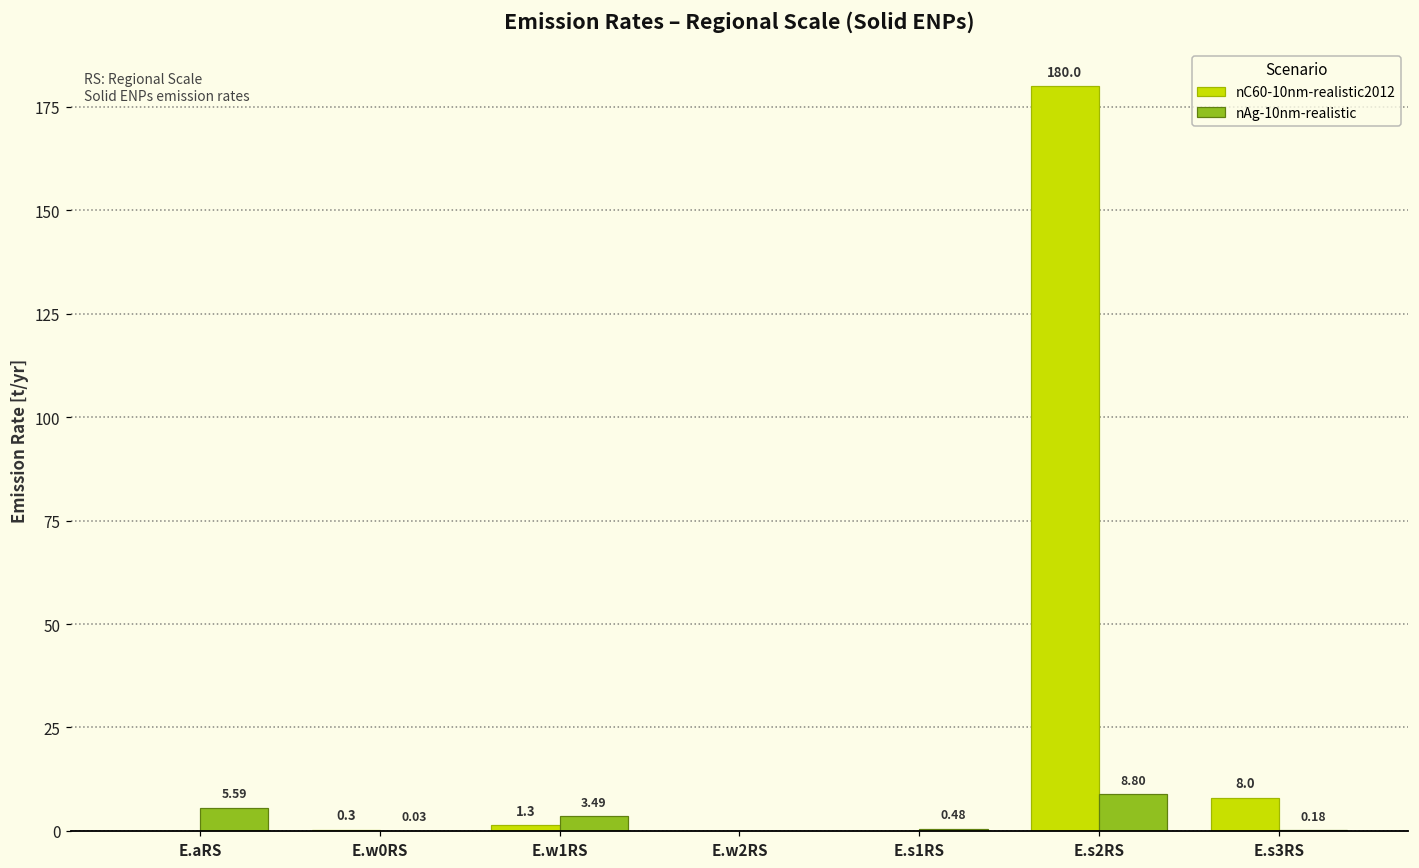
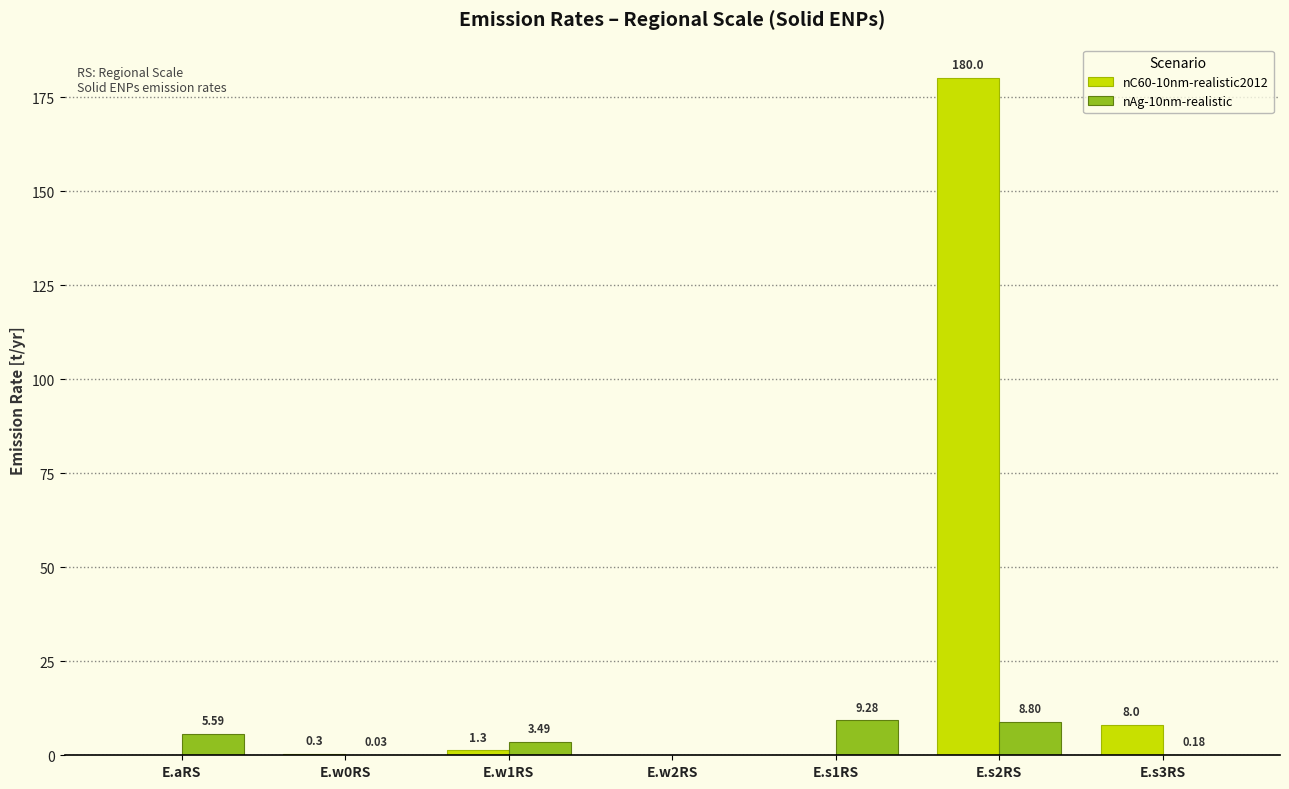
  {
    "nC60-10nm-realistic2012": {
      "E.w0RS": 0.3,
      "E.w1RS": 1.3,
      "E.s2RS": 180.0,
      "E.s3RS": 8.0
    },
    "nAg-10nm-realistic": {
      "E.aRS": 5.59,
      "E.w0RS": 0.03,
      "E.w1RS": 3.49,
-     "E.s1RS": 0.48,
+     "E.s1RS": 9.28,
      "E.s2RS": 8.80,
      "E.s3RS": 0.18
    }
  }
